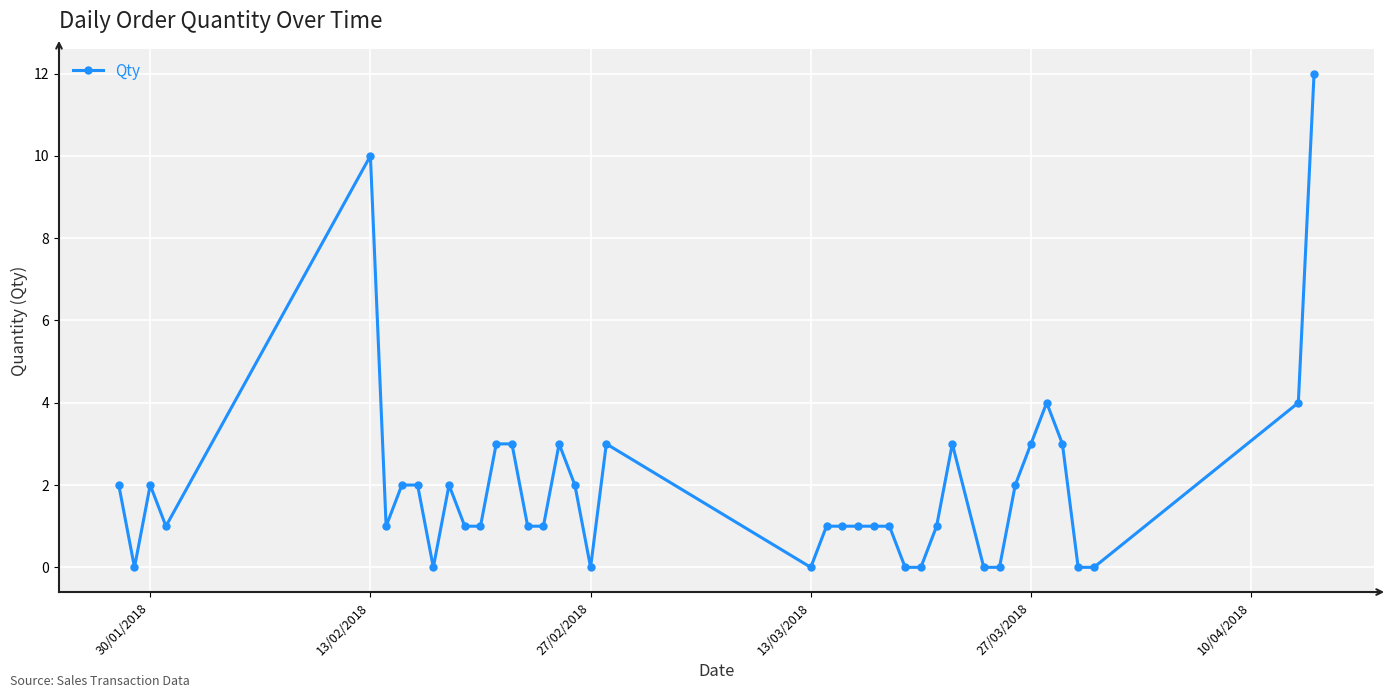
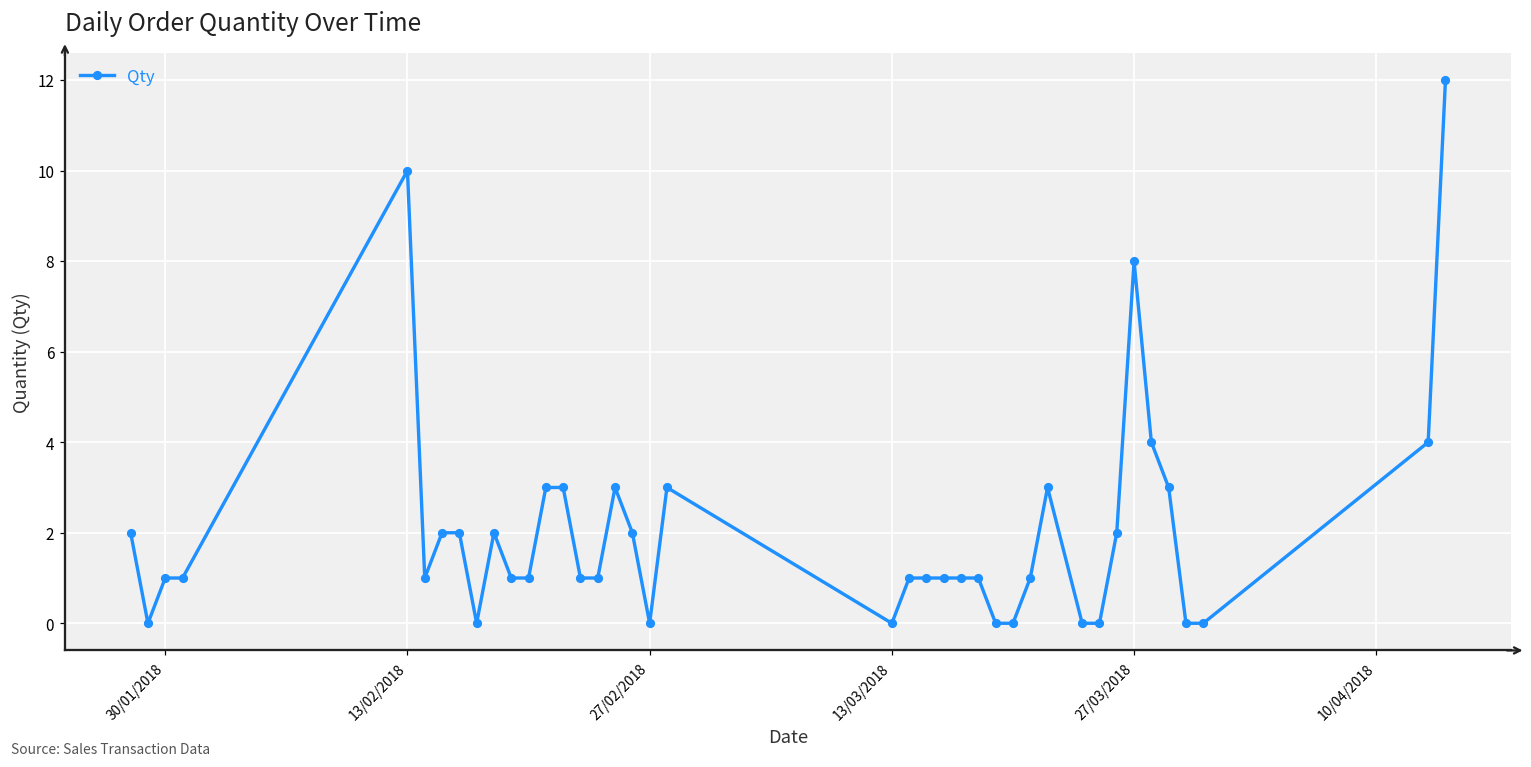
  {
-   "30/01/2018": 2,
+   "30/01/2018": 1,
    "13/02/2018": 10,
    "27/02/2018": 0,
    "13/03/2018": 0,
-   "27/03/2018": 3
+   "27/03/2018": 8
  }
